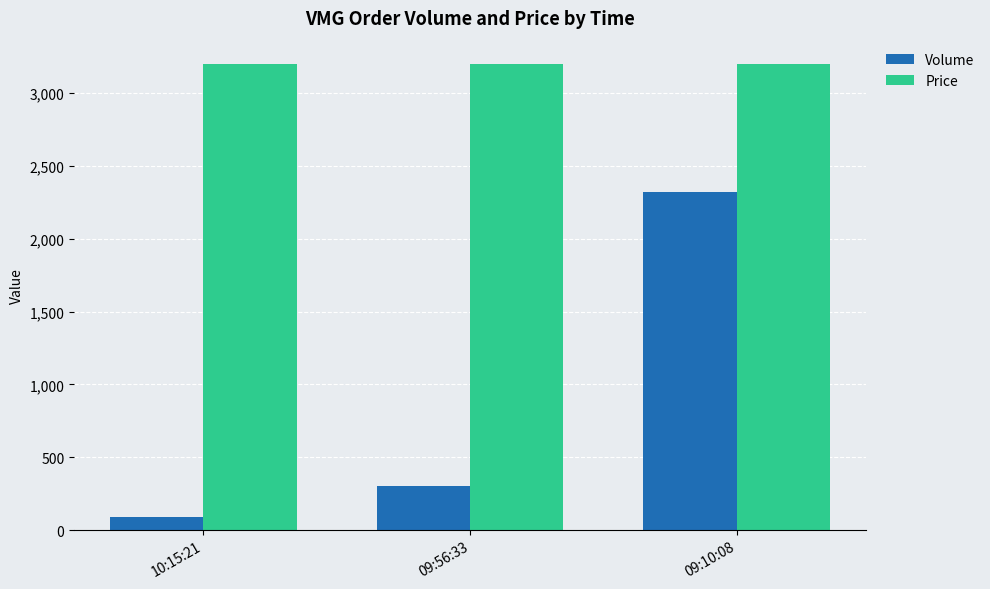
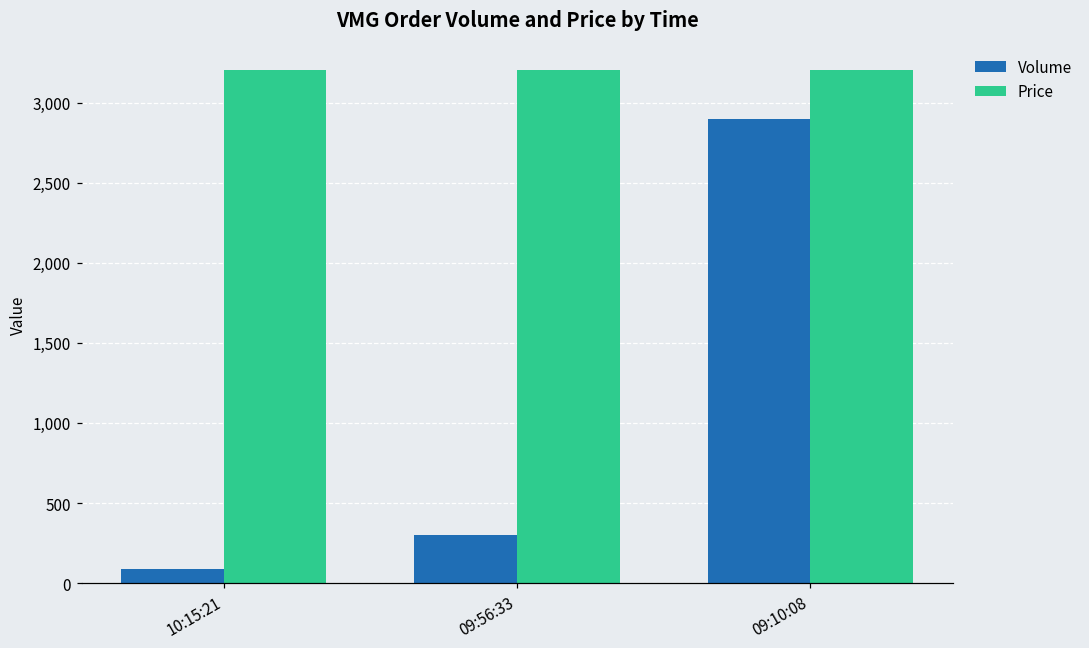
  {
    "Volume": {
      "10:15:21": "90",
      "09:56:33": "300",
-     "09:10:08": "2,320"
+     "09:10:08": "2,900"
    },
    "Price": {
      "10:15:21": "3,200",
      "09:56:33": "3,200",
      "09:10:08": "3,200"
    }
  }
